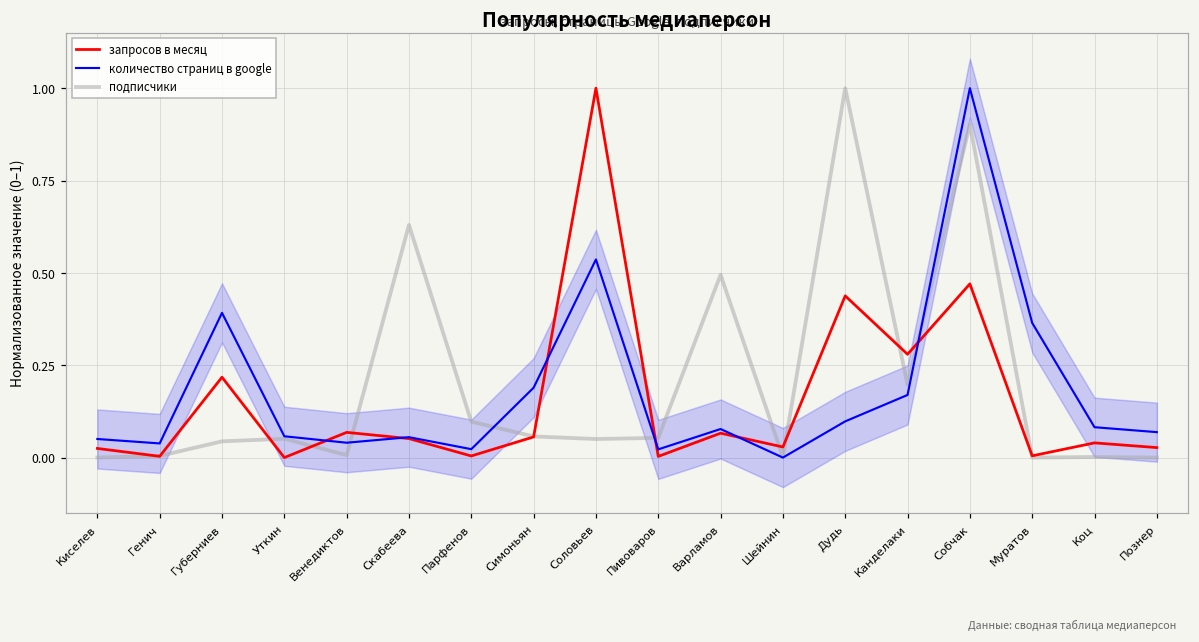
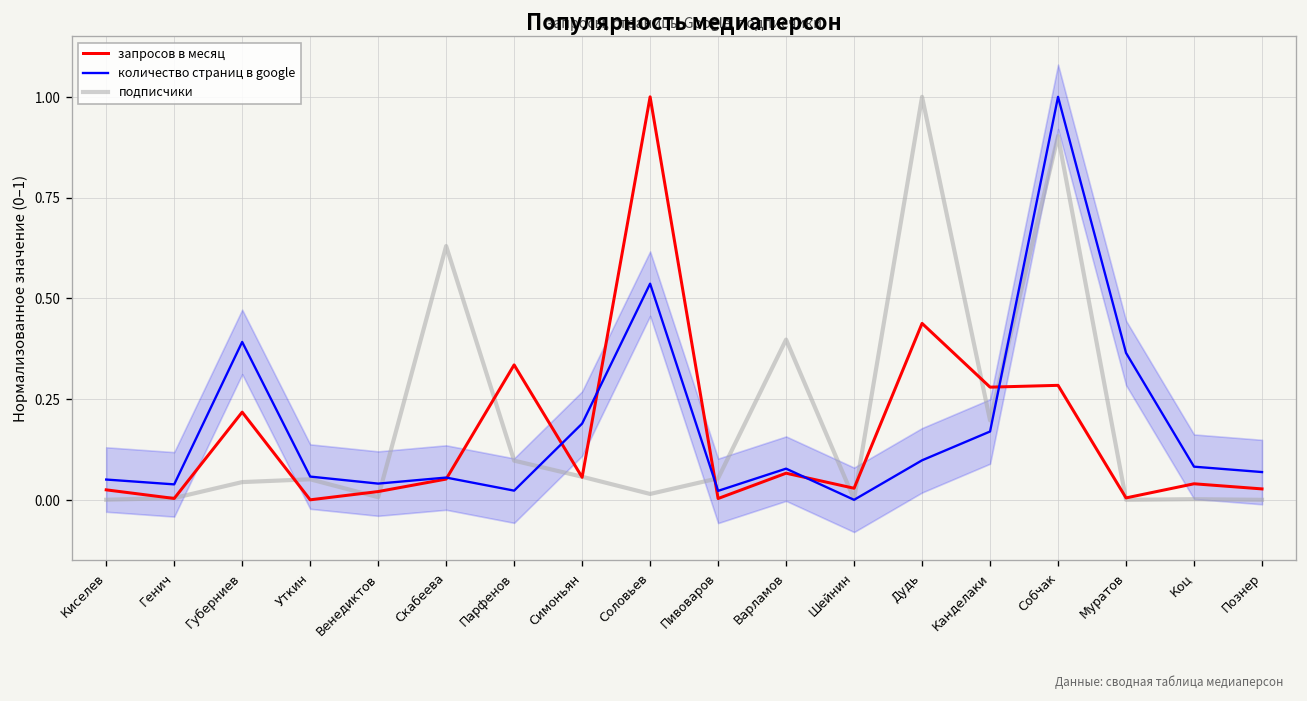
  {
    "запросов в месяц": {
      "Киселев": 0.02,
      "Губерниев": 0.22,
      "Уткин": 0.00,
-     "Венедиктов": 0.07,
-     "Парфенов": 0.00,
+     "Венедиктов": 0.02,
+     "Парфенов": 0.33,
      "Соловьев": 1.00,
      "Пивоваров": 0.00,
      "Варламов": 0.07,
      "Шейнин": 0.03,
      "Дудь": 0.44,
      "Канделаки": 0.28,
-     "Собчак": 0.47,
+     "Собчак": 0.28,
      "Коц": 0.04,
      "Познер": 0.03
    },
    "подписчики": {
      "Киселев": 0.00,
      "Губерниев": 0.04,
      "Венедиктов": 0.01,
      "Скабеева": 0.63,
-     "Соловьев": 0.05,
+     "Соловьев": 0.01,
      "Пивоваров": 0.05,
-     "Варламов": 0.49,
+     "Варламов": 0.40,
      "Дудь": 1.00,
      "Канделаки": 0.20,
      "Собчак": 0.90,
      "Коц": 0.00,
      "Познер": 0.00
    }
  }
